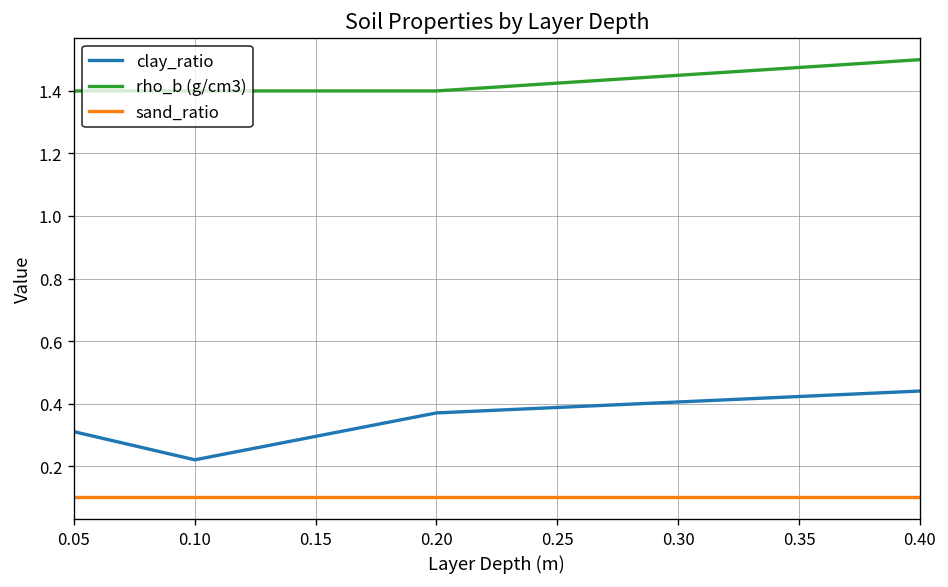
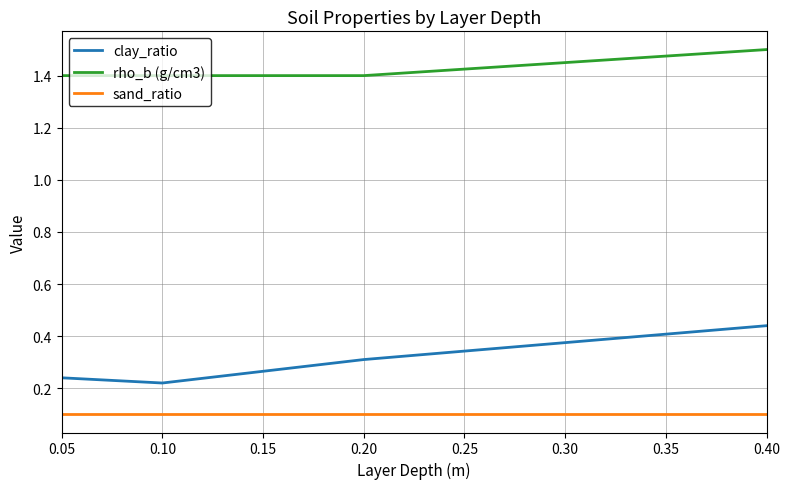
  {
    "clay_ratio": {
-     "0.05": 0.31,
+     "0.05": 0.24,
      "0.10": 0.22,
-     "0.20": 0.37,
+     "0.20": 0.31,
      "0.40": 0.44
    },
    "rho_b (g/cm3)": {
      "0.05": 1.40,
      "0.20": 1.40,
      "0.40": 1.50
    },
    "sand_ratio": {
      "0.05": 0.10,
      "0.10": 0.10,
      "0.20": 0.10,
      "0.40": 0.10
    }
  }
